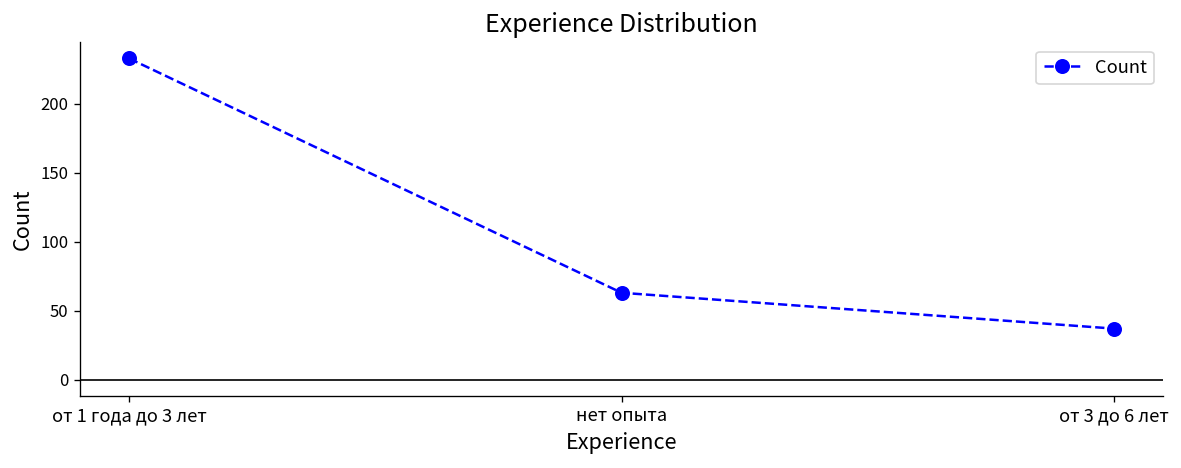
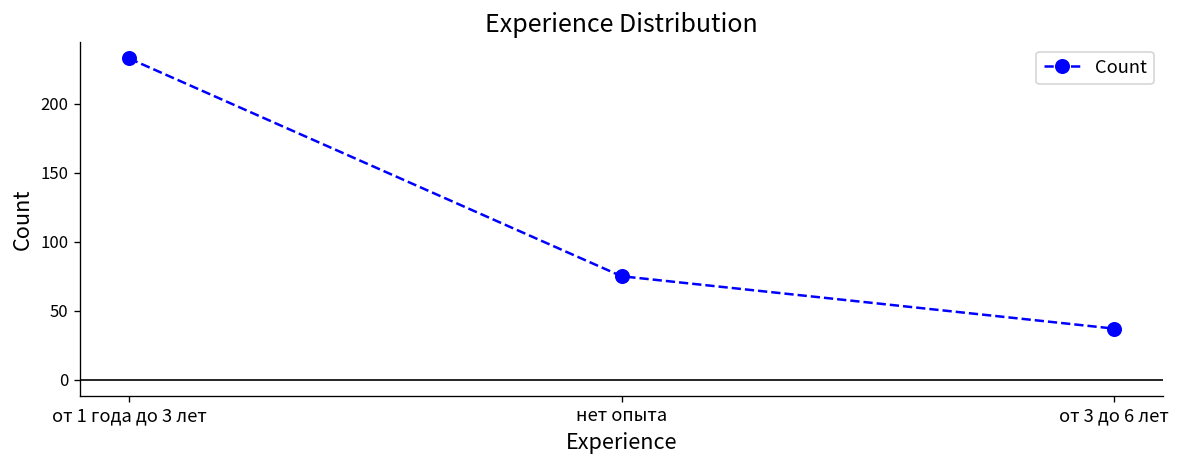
  {
    "от 1 года до 3 лет": 233,
-   "нет опыта": 63,
+   "нет опыта": 75,
    "от 3 до 6 лет": 37
  }
